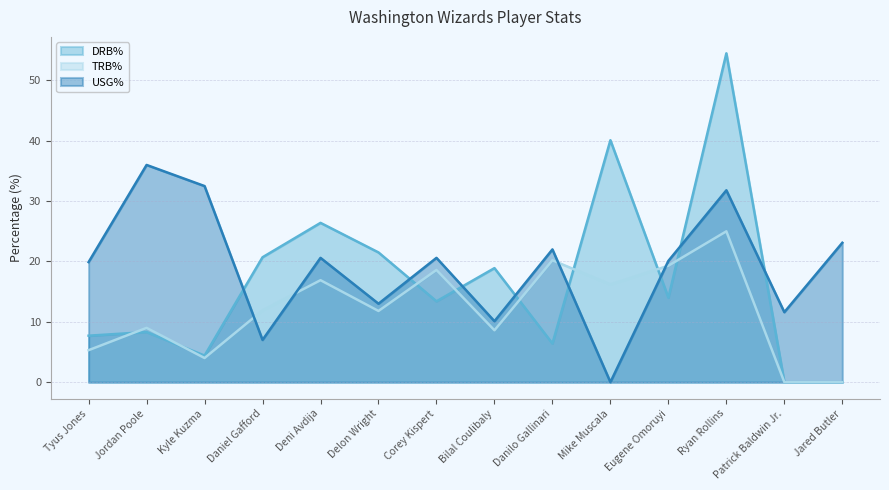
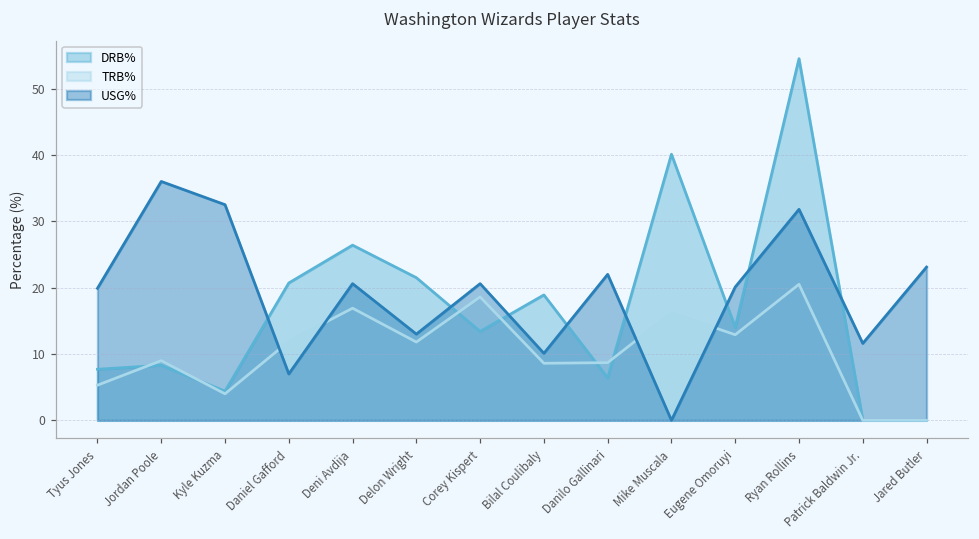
  {
    "TRB%": {
      "Tyus Jones": 5,
      "Jordan Poole": 9,
      "Daniel Gafford": 12,
      "Deni Avdija": 17,
      "Delon Wright": 12,
      "Corey Kispert": 19,
      "Bilal Coulibaly": 9,
-     "Danilo Gallinari": 20,
+     "Danilo Gallinari": 9,
      "Mike Muscala": 16,
-     "Eugene Omoruyi": 19,
-     "Ryan Rollins": 25
+     "Eugene Omoruyi": 13,
+     "Ryan Rollins": 21
    }
  }
